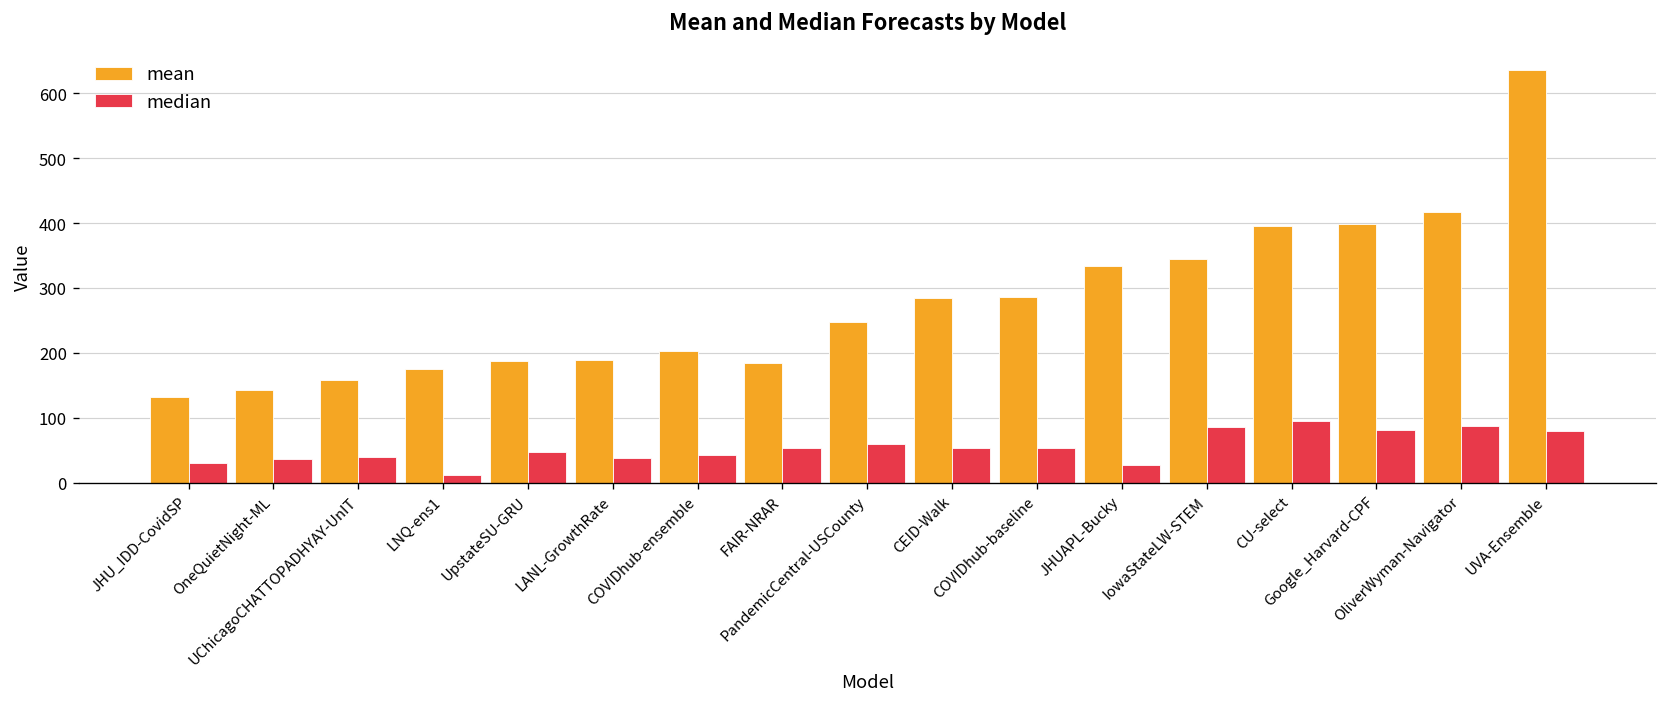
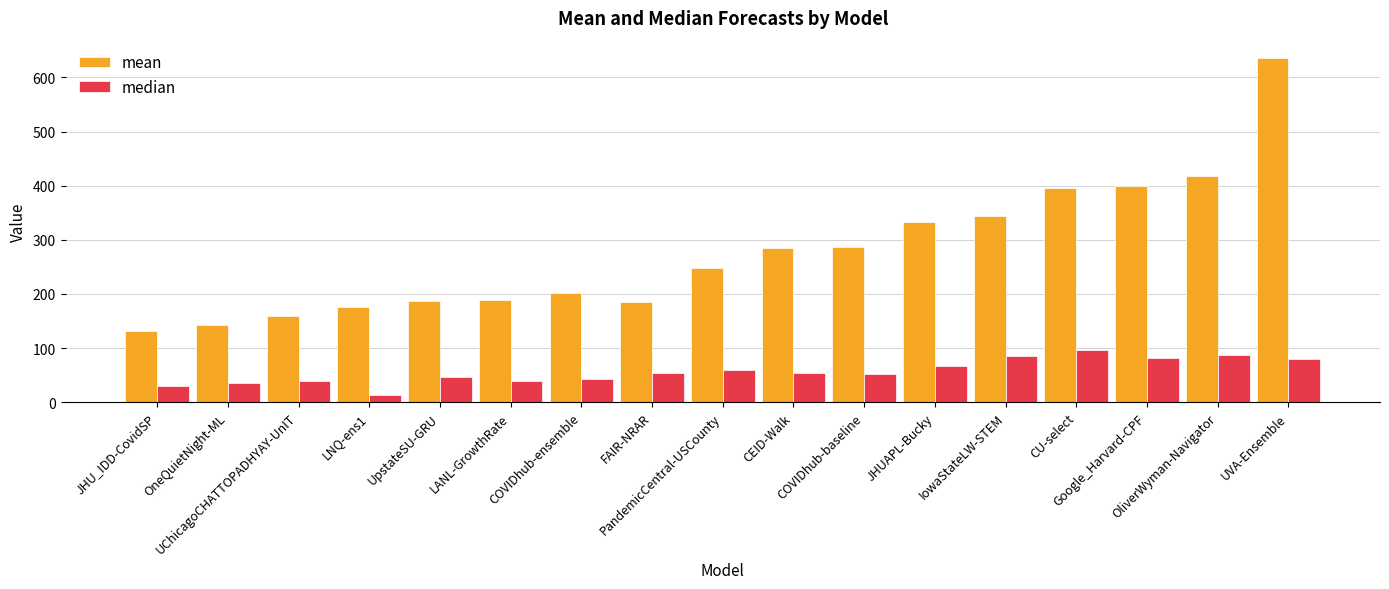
  {
    "mean": {
      "JHU_IDD-CovidSP": 130,
      "OneQuietNight-ML": 140,
      "UChicagoCHATTOPADHYAY-UnIT": 160,
      "LNQ-ens1": 180,
      "UpstateSU-GRU": 190,
      "LANL-GrowthRate": 190,
      "COVIDhub-ensemble": 200,
      "FAIR-NRAR": 180,
      "PandemicCentral-USCounty": 250,
      "CEID-Walk": 280,
      "COVIDhub-baseline": 290,
      "JHUAPL-Bucky": 330,
      "IowaStateLW-STEM": 340,
      "CU-select": 400,
      "Google_Harvard-CPF": 400,
      "OliverWyman-Navigator": 420,
      "UVA-Ensemble": 640
    },
    "median": {
      "JHU_IDD-CovidSP": 30,
      "OneQuietNight-ML": 40,
      "UChicagoCHATTOPADHYAY-UnIT": 40,
      "LNQ-ens1": 10,
      "UpstateSU-GRU": 50,
      "LANL-GrowthRate": 40,
      "COVIDhub-ensemble": 40,
      "FAIR-NRAR": 50,
      "PandemicCentral-USCounty": 60,
      "CEID-Walk": 50,
      "COVIDhub-baseline": 50,
-     "JHUAPL-Bucky": 30,
+     "JHUAPL-Bucky": 70,
      "IowaStateLW-STEM": 90,
      "CU-select": 100,
      "Google_Harvard-CPF": 80,
      "OliverWyman-Navigator": 90,
      "UVA-Ensemble": 80
    }
  }
